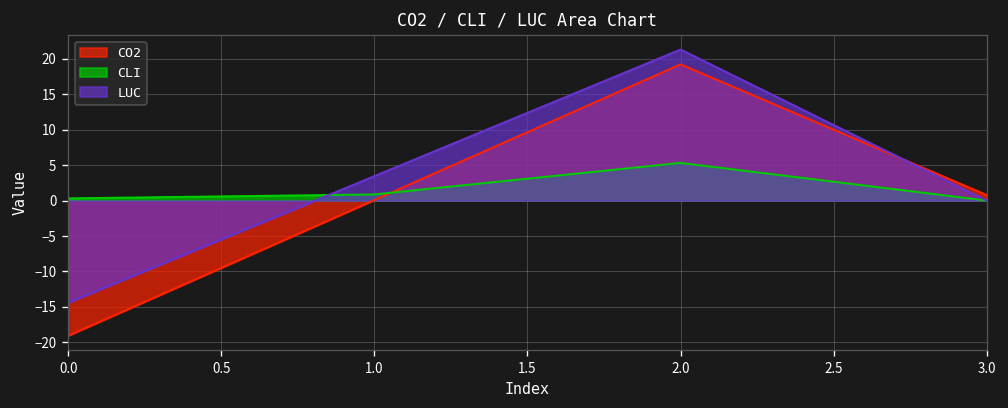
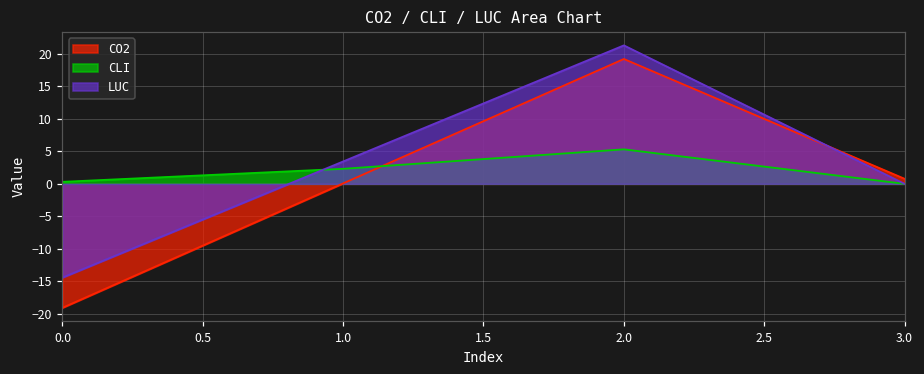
  {
    "CLI": {
-     "1.0": 1,
+     "1.0": 2,
      "2.0": 5
    }
  }
